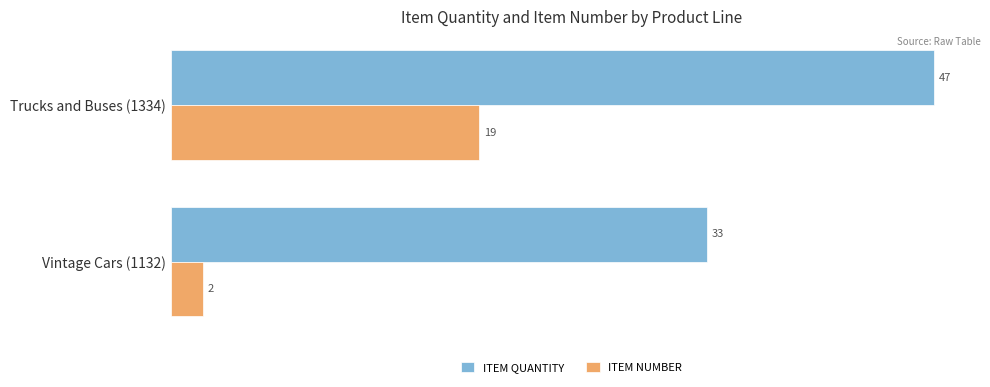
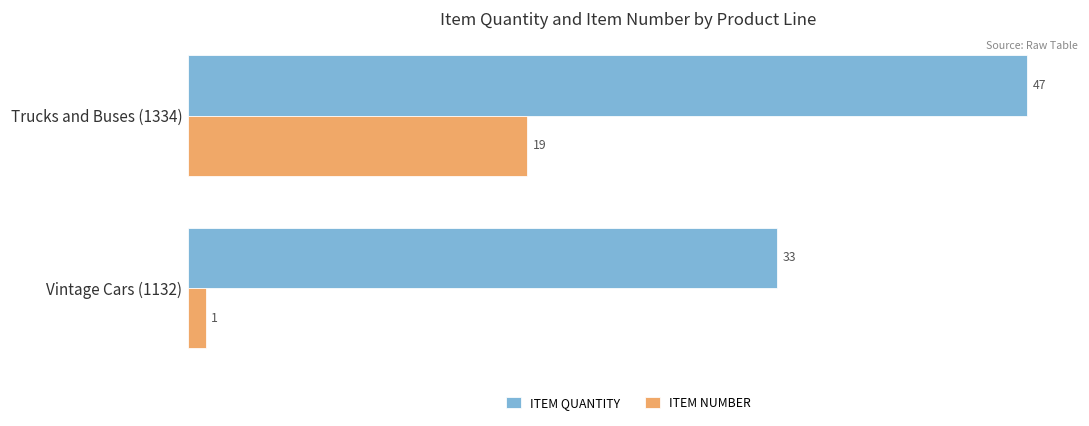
  {
    "ITEM QUANTITY": {
      "Trucks and Buses (1334)": 47,
      "Vintage Cars (1132)": 33
    },
    "ITEM NUMBER": {
      "Trucks and Buses (1334)": 19,
-     "Vintage Cars (1132)": 2
+     "Vintage Cars (1132)": 1
    }
  }
